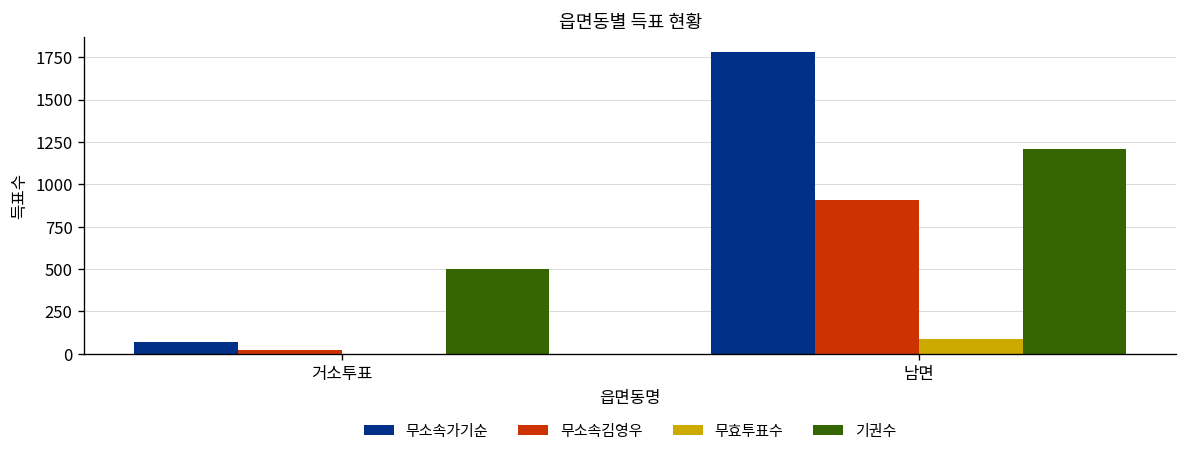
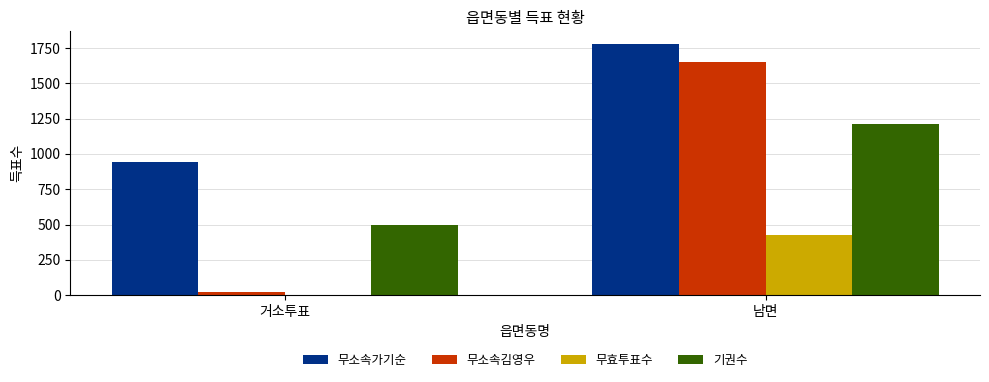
  {
    "무소속가기순": {
-     "거소투표": 70,
+     "거소투표": 940,
      "남면": 1780
    },
    "무소속김영우": {
      "거소투표": 30,
-     "남면": 910
+     "남면": 1650
    },
    "무효투표수": {
-     "남면": 90
+     "남면": 430
    },
    "기권수": {
      "거소투표": 500,
      "남면": 1210
    }
  }
